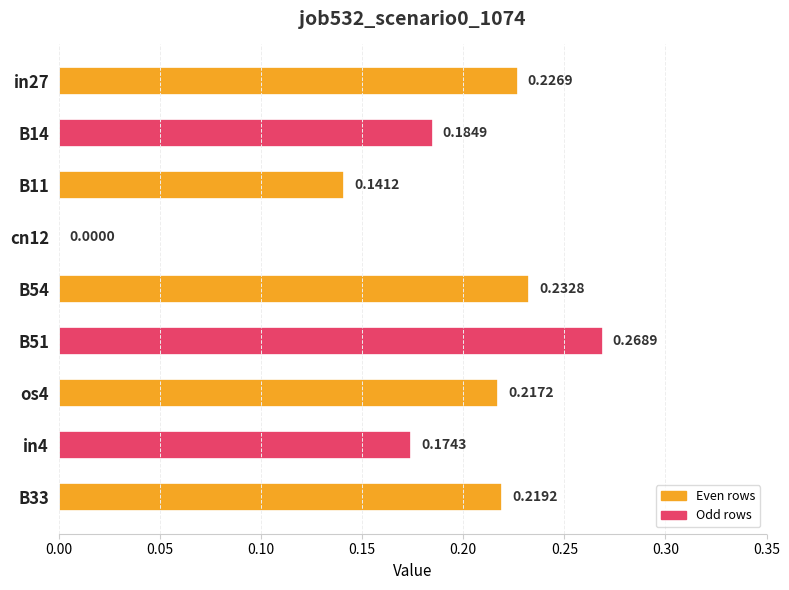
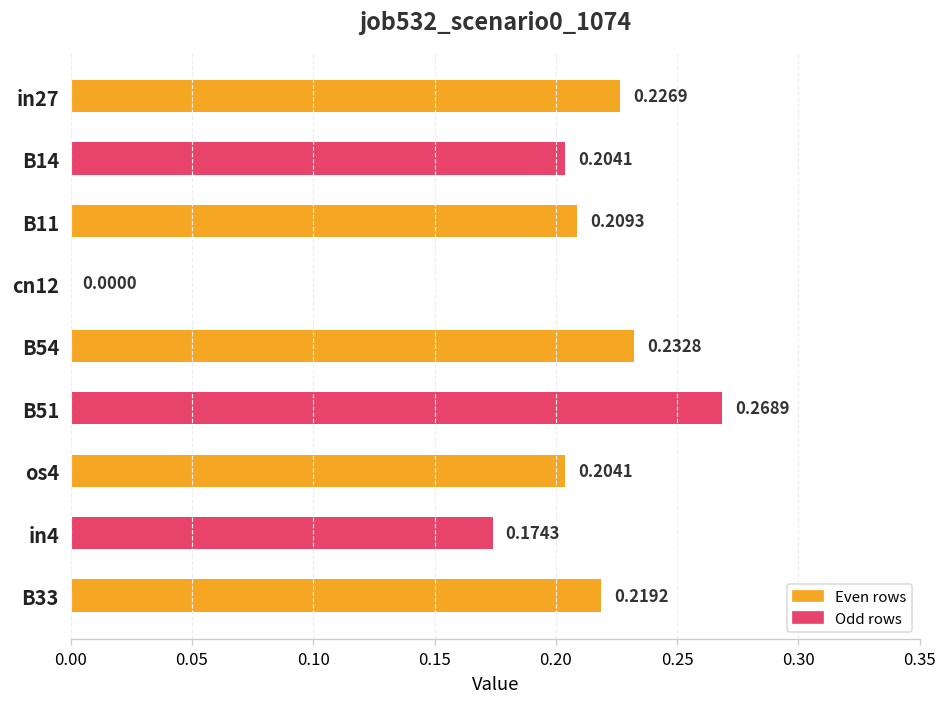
  {
    "in27": 0.2269,
-   "B14": 0.1849,
-   "B11": 0.1412,
+   "B14": 0.2041,
+   "B11": 0.2093,
    "cn12": 0.0000,
    "B54": 0.2328,
    "B51": 0.2689,
-   "os4": 0.2172,
+   "os4": 0.2041,
    "in4": 0.1743,
    "B33": 0.2192
  }
